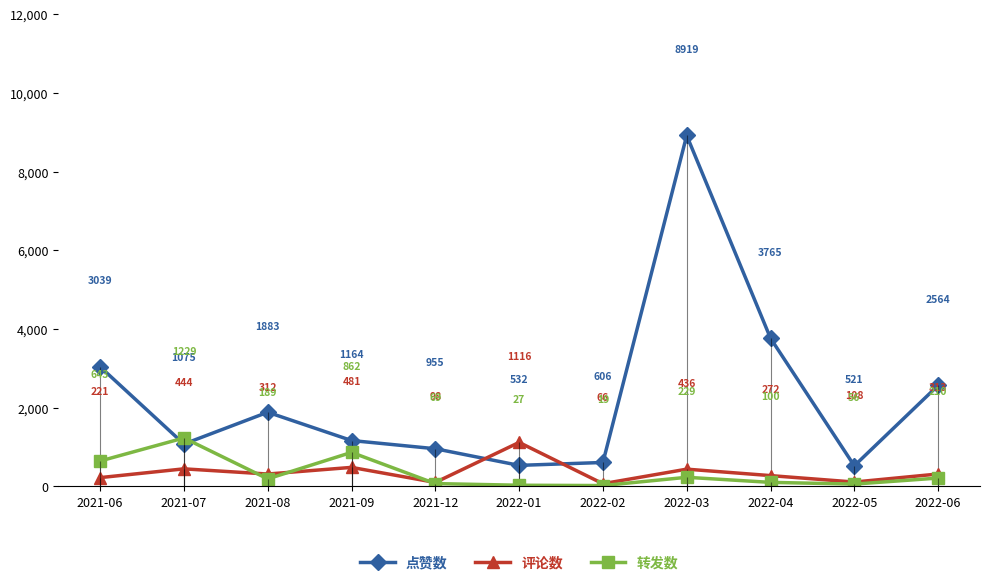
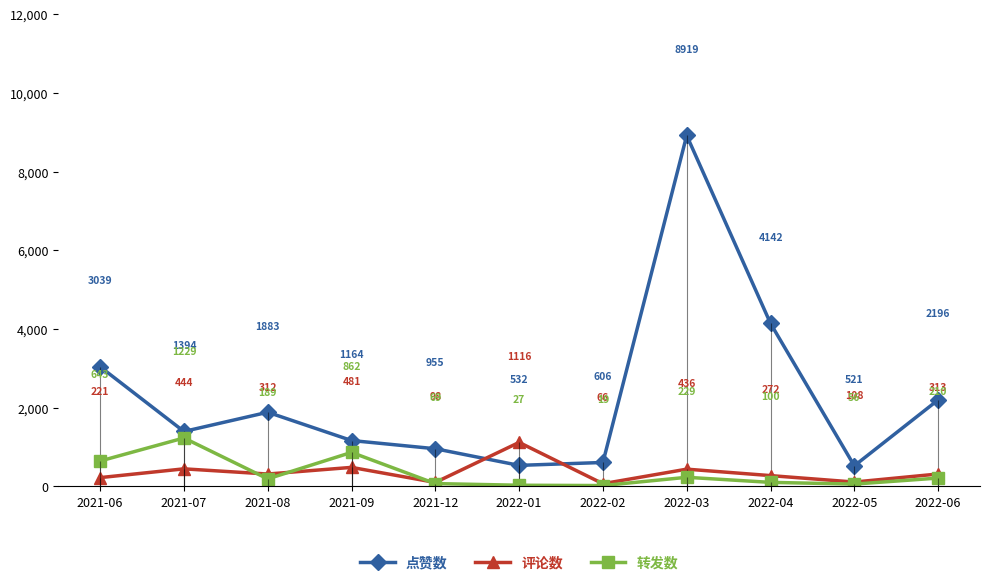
  {
    "点赞数": {
-     "2021-07": "1075",
-     "2022-04": "3765",
-     "2022-06": "2564"
+     "2021-07": "1394",
+     "2022-04": "4142",
+     "2022-06": "2196"
    },
    "评论数": {
      "2021-06": "200",
      "2021-07": "400",
      "2021-08": "300",
      "2021-09": "500",
      "2022-01": "1,100",
      "2022-03": "400",
      "2022-04": "300",
      "2022-06": "300"
    },
    "转发数": {
      "2021-06": "600",
      "2021-07": "1,200",
      "2021-08": "200",
      "2021-09": "900",
      "2022-01": "0",
      "2022-03": "200",
      "2022-04": "100",
      "2022-06": "200"
    }
  }
